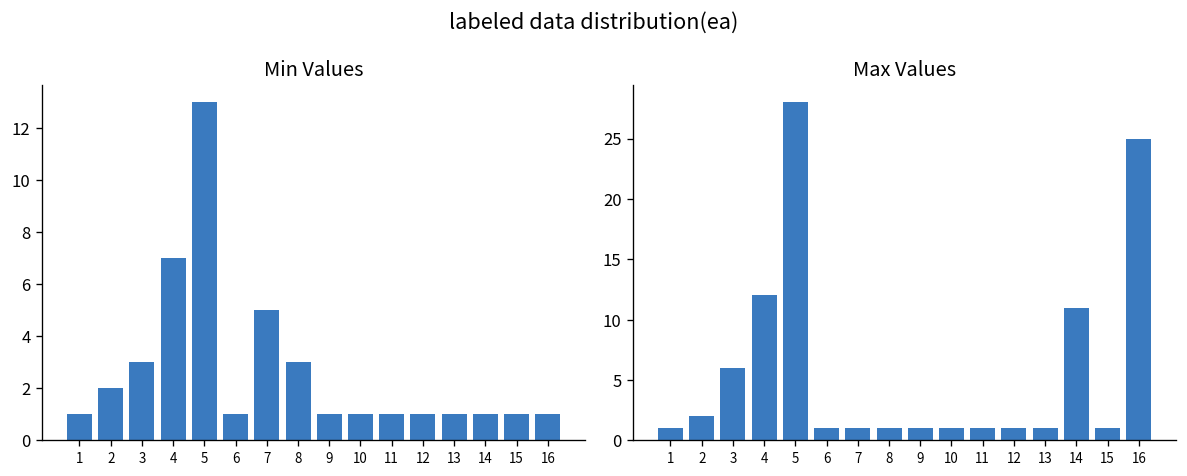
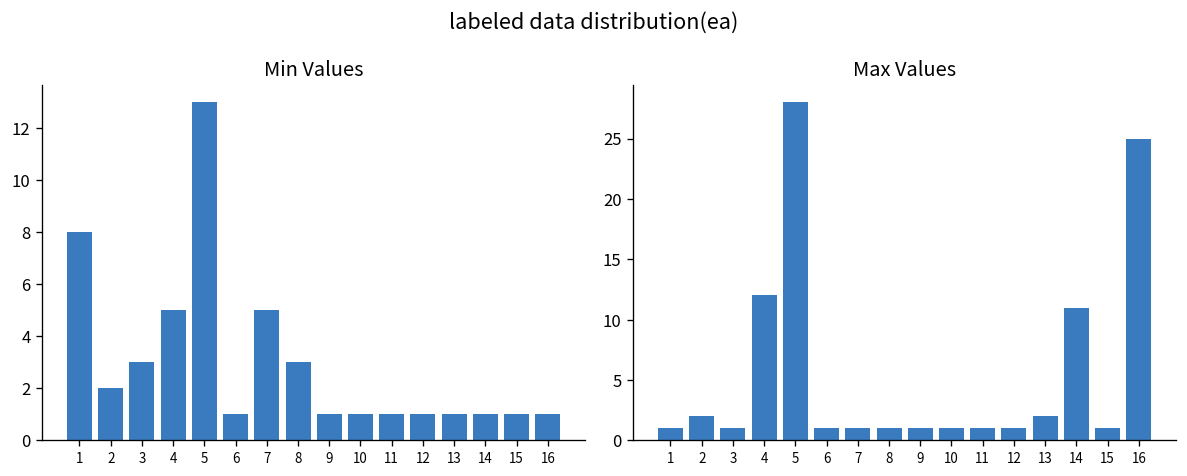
  {
    "Min Values": {
-     "1": 1,
+     "1": 8,
      "2": 2,
      "3": 3,
-     "4": 7,
+     "4": 5,
      "5": 13,
      "6": 1,
      "7": 5,
      "8": 3,
      "9": 1,
      "10": 1,
      "11": 1,
      "12": 1,
      "13": 1,
      "14": 1,
      "15": 1,
      "16": 1
    },
    "Max Values": {
      "1": 1,
      "2": 2,
-     "3": 6,
+     "3": 1,
      "4": 12,
      "5": 28,
      "6": 1,
      "7": 1,
      "8": 1,
      "9": 1,
      "10": 1,
      "11": 1,
      "12": 1,
-     "13": 1,
+     "13": 2,
      "14": 11,
      "15": 1,
      "16": 25
    }
  }
